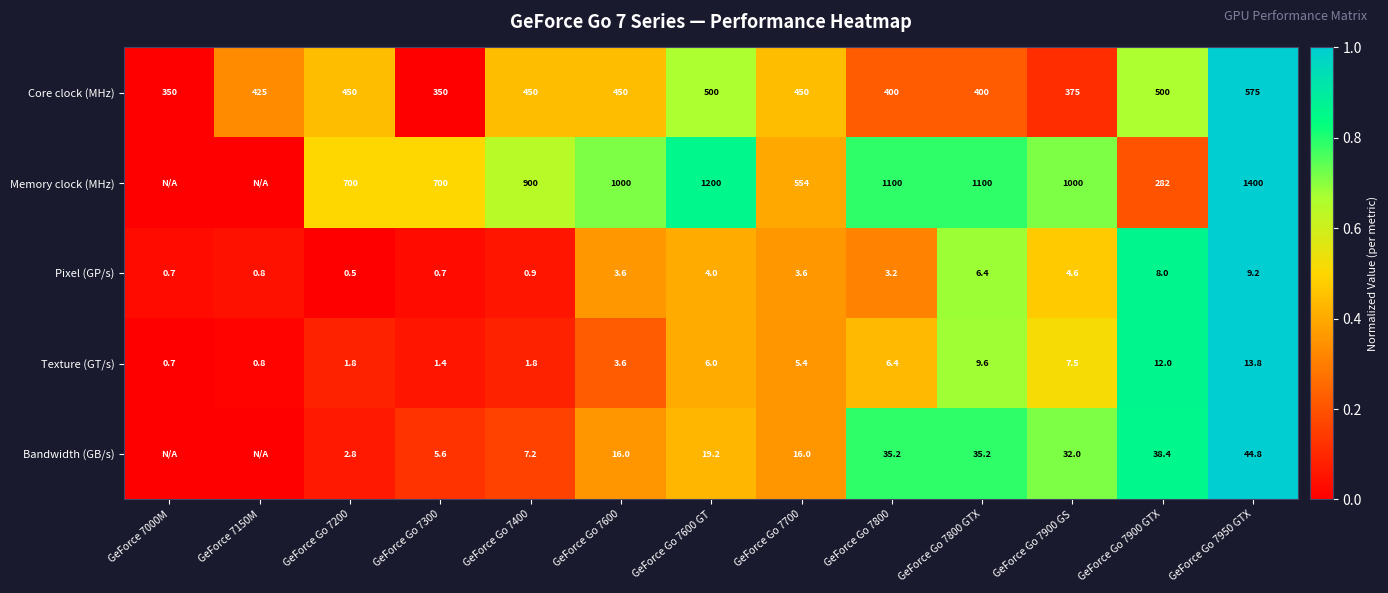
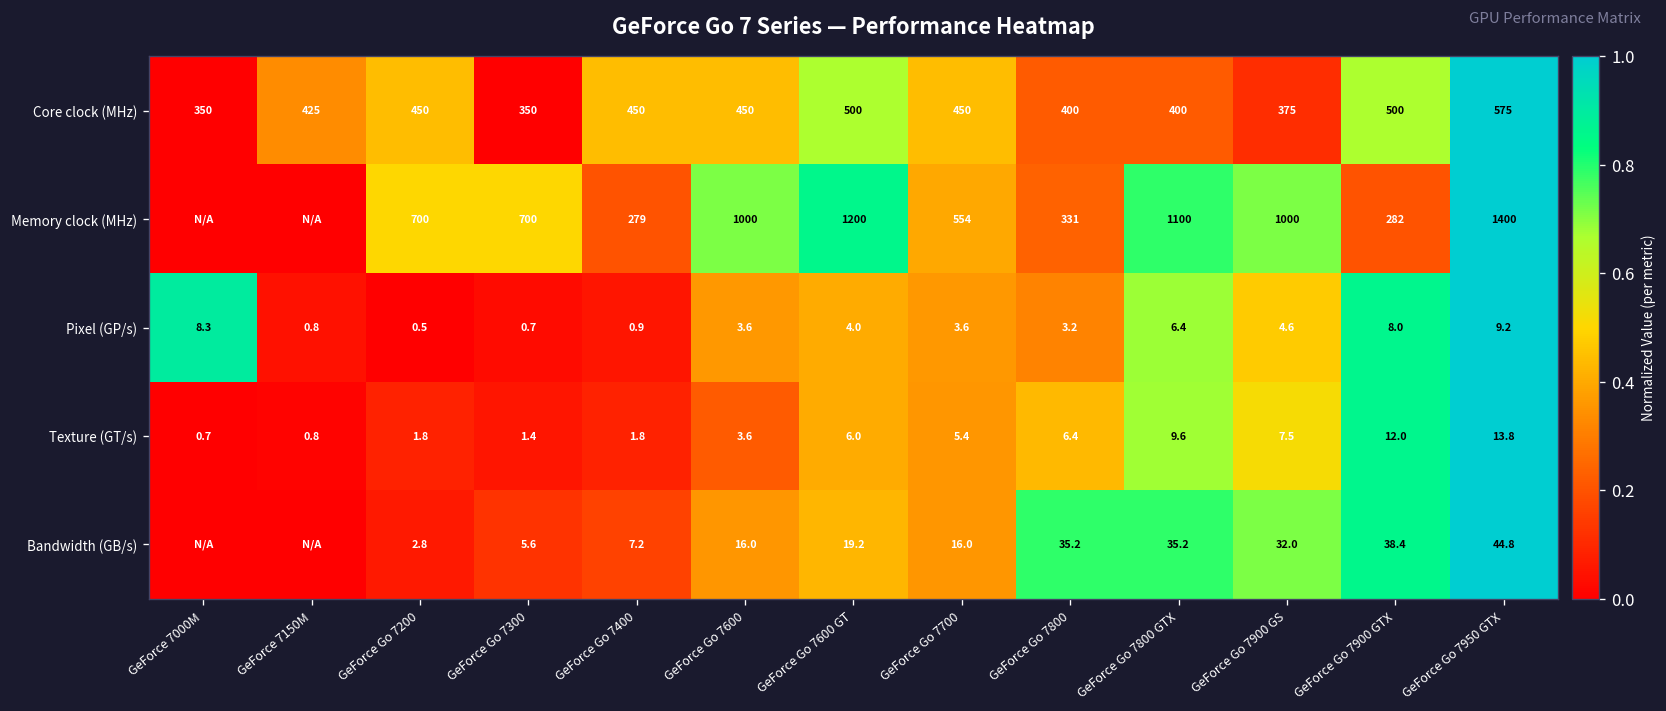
  {
    "Core clock (MHz)": {
      "GeForce 7000M": 350,
      "GeForce 7150M": 425,
      "GeForce Go 7200": 450,
      "GeForce Go 7300": 350,
      "GeForce Go 7400": 450,
      "GeForce Go 7600": 450,
      "GeForce Go 7600 GT": 500,
      "GeForce Go 7700": 450,
      "GeForce Go 7800": 400,
      "GeForce Go 7800 GTX": 400,
      "GeForce Go 7900 GS": 375,
      "GeForce Go 7900 GTX": 500,
      "GeForce Go 7950 GTX": 575
    },
    "Memory clock (MHz)": {
      "GeForce Go 7200": 700,
      "GeForce Go 7300": 700,
-     "GeForce Go 7400": 900,
+     "GeForce Go 7400": 279,
      "GeForce Go 7600": 1000,
      "GeForce Go 7600 GT": 1200,
      "GeForce Go 7700": 554,
-     "GeForce Go 7800": 1100,
+     "GeForce Go 7800": 331,
      "GeForce Go 7800 GTX": 1100,
      "GeForce Go 7900 GS": 1000,
      "GeForce Go 7900 GTX": 282,
      "GeForce Go 7950 GTX": 1400
    },
    "Pixel (GP/s)": {
-     "GeForce 7000M": 0.7,
+     "GeForce 7000M": 8.3,
      "GeForce 7150M": 0.8,
      "GeForce Go 7200": 0.5,
      "GeForce Go 7300": 0.7,
      "GeForce Go 7400": 0.9,
      "GeForce Go 7600": 3.6,
      "GeForce Go 7600 GT": 4.0,
      "GeForce Go 7700": 3.6,
      "GeForce Go 7800": 3.2,
      "GeForce Go 7800 GTX": 6.4,
      "GeForce Go 7900 GS": 4.6,
      "GeForce Go 7900 GTX": 8.0,
      "GeForce Go 7950 GTX": 9.2
    },
    "Texture (GT/s)": {
      "GeForce 7000M": 0.7,
      "GeForce 7150M": 0.8,
      "GeForce Go 7200": 1.8,
      "GeForce Go 7300": 1.4,
      "GeForce Go 7400": 1.8,
      "GeForce Go 7600": 3.6,
      "GeForce Go 7600 GT": 6.0,
      "GeForce Go 7700": 5.4,
      "GeForce Go 7800": 6.4,
      "GeForce Go 7800 GTX": 9.6,
      "GeForce Go 7900 GS": 7.5,
      "GeForce Go 7900 GTX": 12.0,
      "GeForce Go 7950 GTX": 13.8
    },
    "Bandwidth (GB/s)": {
      "GeForce Go 7200": 2.8,
      "GeForce Go 7300": 5.6,
      "GeForce Go 7400": 7.2,
      "GeForce Go 7600": 16.0,
      "GeForce Go 7600 GT": 19.2,
      "GeForce Go 7700": 16.0,
      "GeForce Go 7800": 35.2,
      "GeForce Go 7800 GTX": 35.2,
      "GeForce Go 7900 GS": 32.0,
      "GeForce Go 7900 GTX": 38.4,
      "GeForce Go 7950 GTX": 44.8
    }
  }
